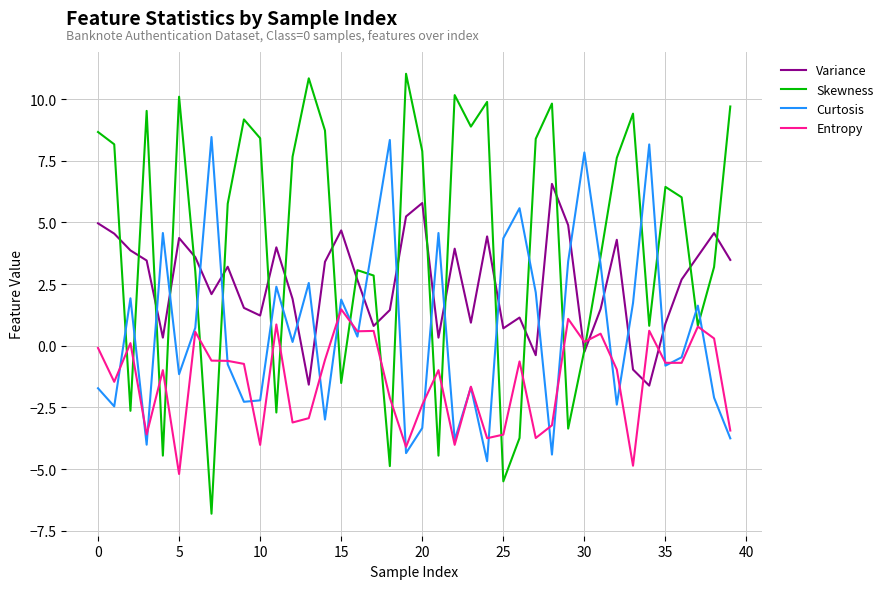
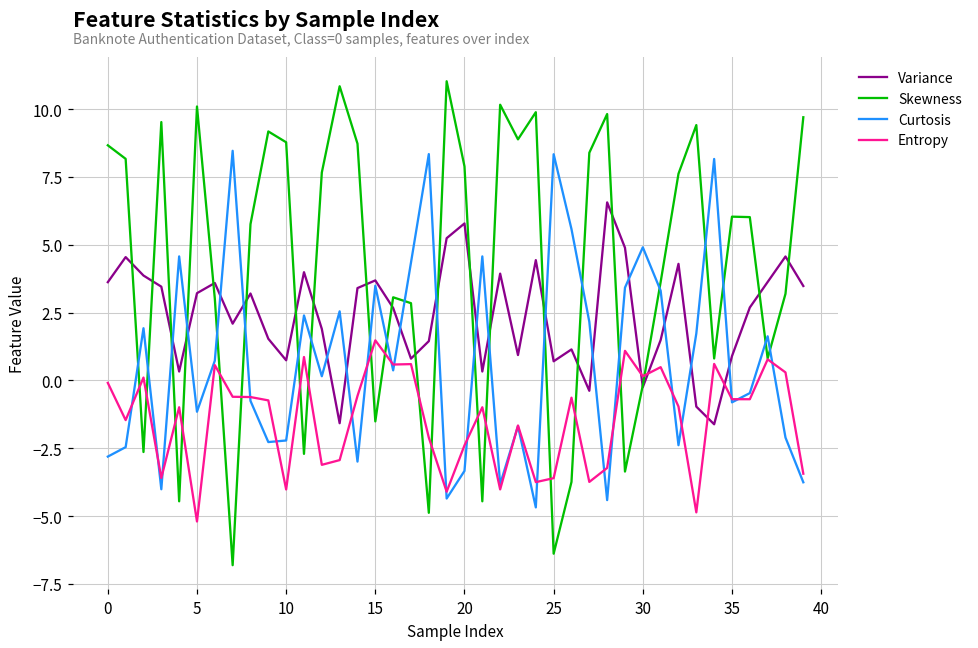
  {
    "Variance": {
-     "0": 5.0,
-     "5": 4.4,
-     "10": 1.2,
-     "15": 4.7,
+     "0": 3.6,
+     "5": 3.2,
+     "10": 0.7,
+     "15": 3.7,
      "20": 5.8,
      "25": 0.7,
      "35": 0.9
    },
    "Skewness": {
      "0": 8.7,
      "5": 10.1,
-     "10": 8.4,
+     "10": 8.8,
      "15": -1.5,
      "20": 7.9,
-     "25": -5.5,
-     "35": 6.4
+     "25": -6.4,
+     "35": 6.0
    },
    "Curtosis": {
-     "0": -1.7,
+     "0": -2.8,
      "5": -1.2,
      "10": -2.2,
-     "15": 1.9,
+     "15": 3.5,
      "20": -3.3,
-     "25": 4.4,
-     "30": 7.8,
+     "25": 8.3,
+     "30": 4.9,
      "35": -0.8
    },
    "Entropy": {
      "0": -0.1,
      "5": -5.2,
      "10": -4.0,
      "15": 1.5,
      "20": -2.4,
      "25": -3.6,
      "30": 0.2,
      "35": -0.7
    }
  }
